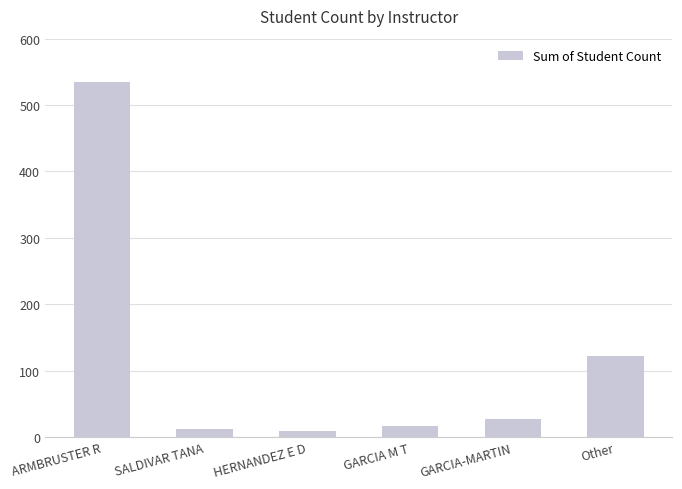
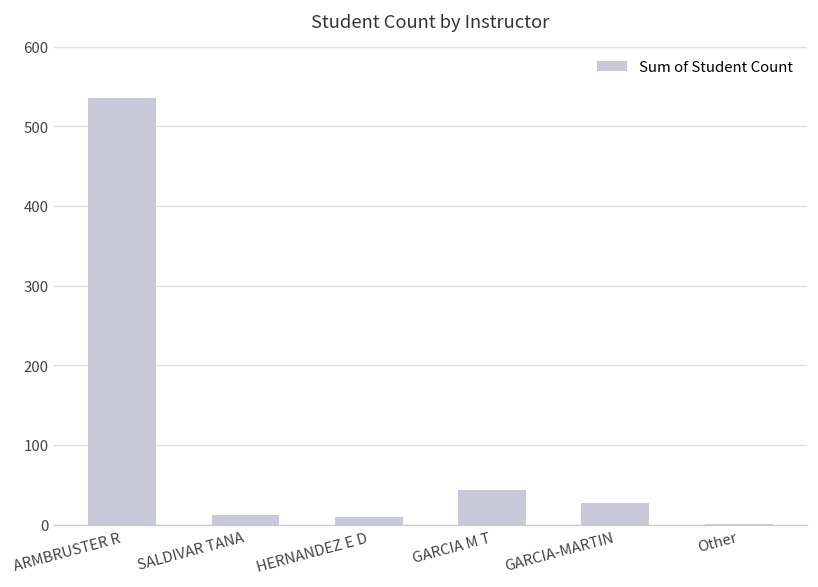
  {
    "ARMBRUSTER R": 540,
    "SALDIVAR TANA": 10,
    "HERNANDEZ E D": 10,
-   "GARCIA M T": 20,
+   "GARCIA M T": 40,
    "GARCIA-MARTIN": 30,
-   "Other": 120
+   "Other": 0
  }
